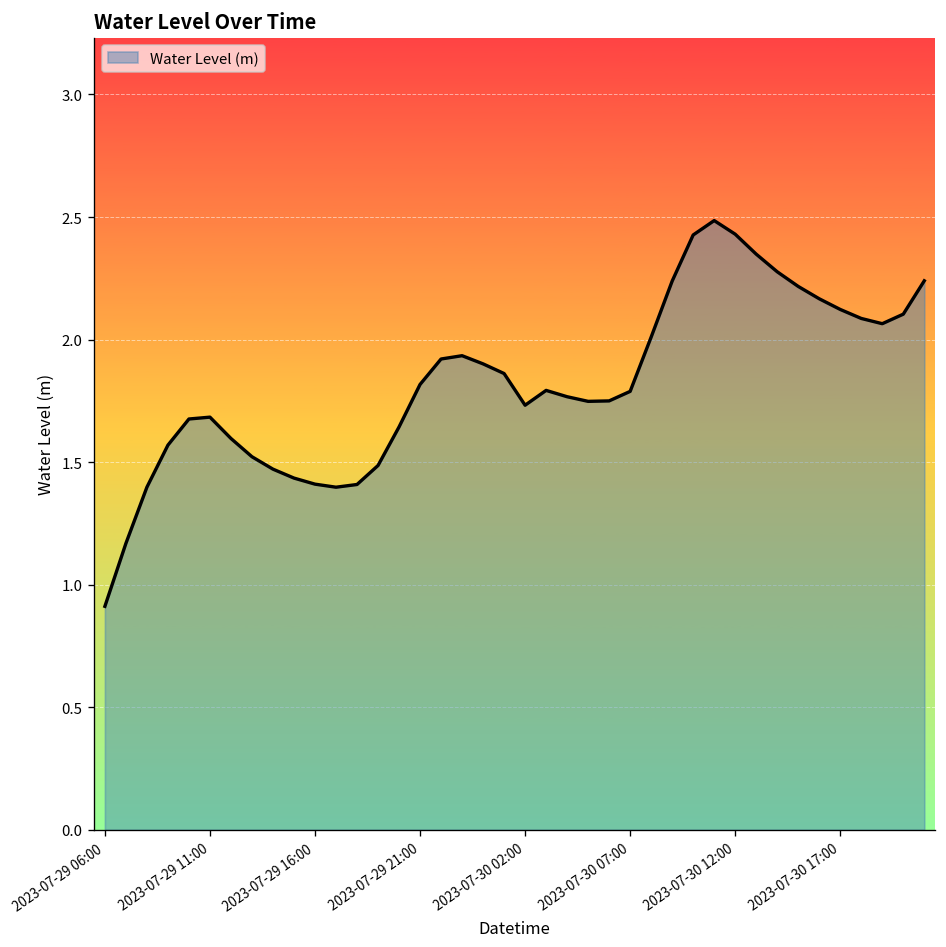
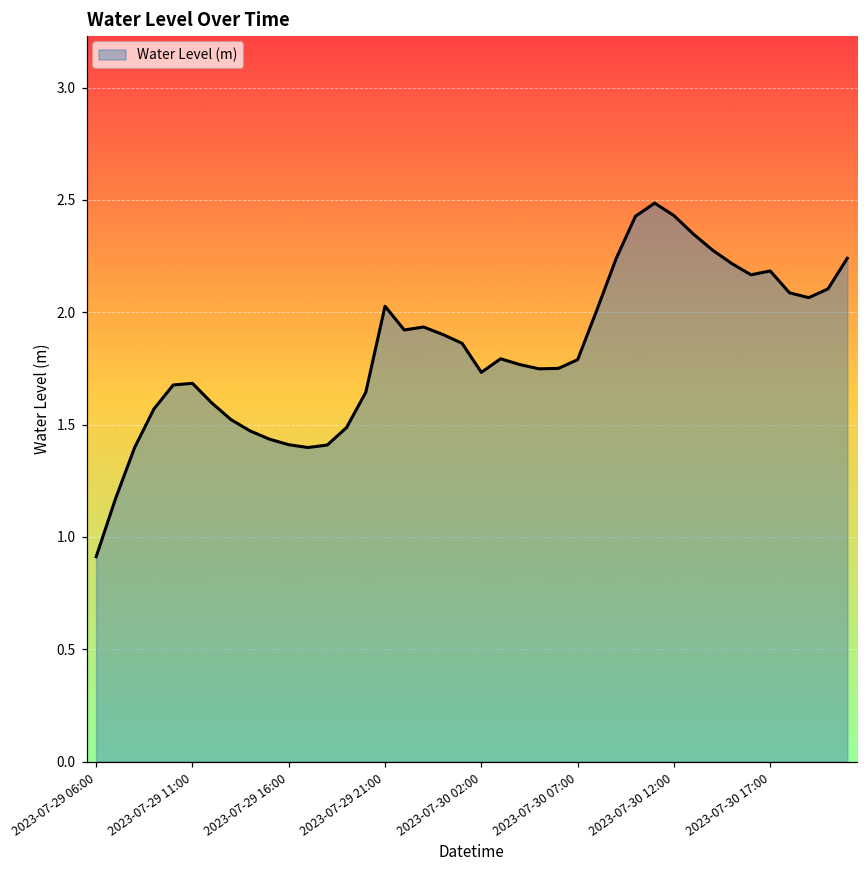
  {
    "2023-07-29 06:00": 0.91,
    "2023-07-29 11:00": 1.68,
    "2023-07-29 16:00": 1.41,
-   "2023-07-29 21:00": 1.82,
+   "2023-07-29 21:00": 2.03,
    "2023-07-30 02:00": 1.73,
    "2023-07-30 07:00": 1.79,
    "2023-07-30 12:00": 2.43,
-   "2023-07-30 17:00": 2.12
+   "2023-07-30 17:00": 2.18
  }
